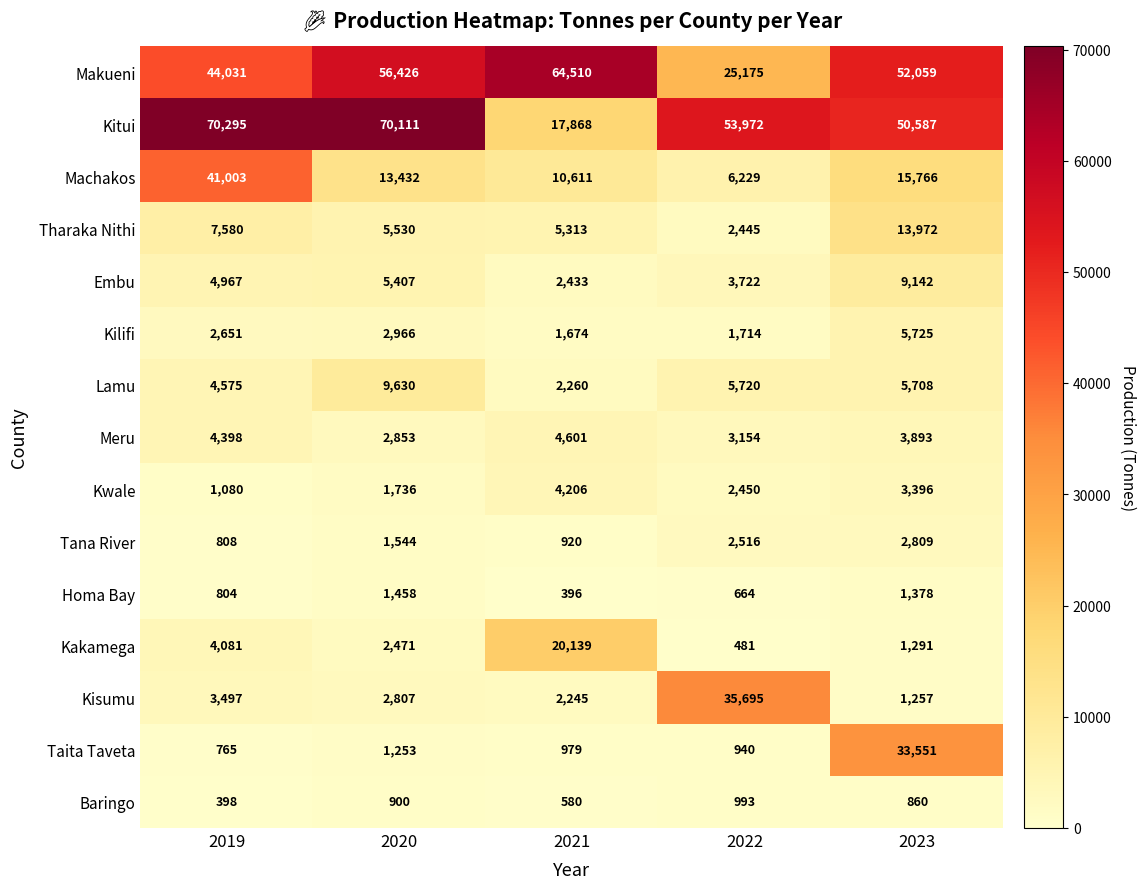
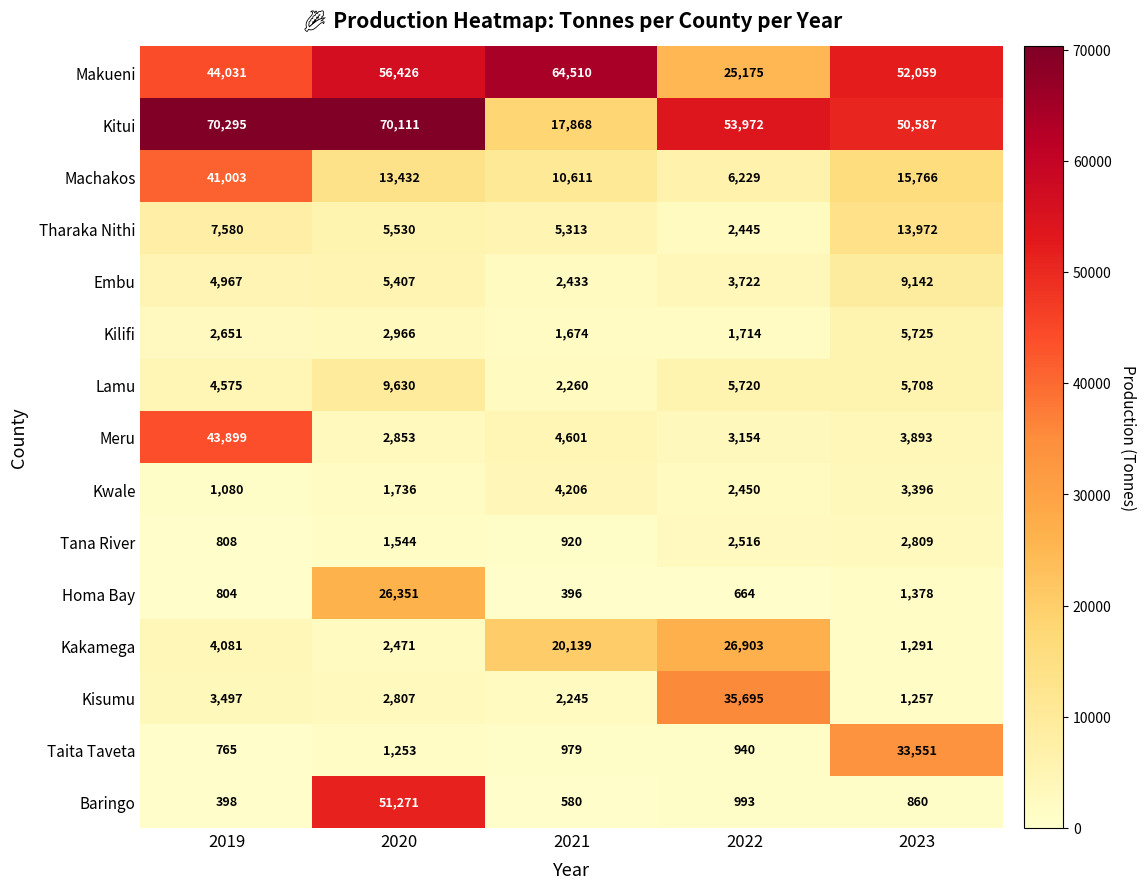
  {
    "Makueni": {
      "2019": "44,031",
      "2020": "56,426",
      "2021": "64,510",
      "2022": "25,175",
      "2023": "52,059"
    },
    "Kitui": {
      "2019": "70,295",
      "2020": "70,111",
      "2021": "17,868",
      "2022": "53,972",
      "2023": "50,587"
    },
    "Machakos": {
      "2019": "41,003",
      "2020": "13,432",
      "2021": "10,611",
      "2022": "6,229",
      "2023": "15,766"
    },
    "Tharaka Nithi": {
      "2019": "7,580",
      "2020": "5,530",
      "2021": "5,313",
      "2022": "2,445",
      "2023": "13,972"
    },
    "Embu": {
      "2019": "4,967",
      "2020": "5,407",
      "2021": "2,433",
      "2022": "3,722",
      "2023": "9,142"
    },
    "Kilifi": {
      "2019": "2,651",
      "2020": "2,966",
      "2021": "1,674",
      "2022": "1,714",
      "2023": "5,725"
    },
    "Lamu": {
      "2019": "4,575",
      "2020": "9,630",
      "2021": "2,260",
      "2022": "5,720",
      "2023": "5,708"
    },
    "Meru": {
-     "2019": "4,398",
+     "2019": "43,899",
      "2020": "2,853",
      "2021": "4,601",
      "2022": "3,154",
      "2023": "3,893"
    },
    "Kwale": {
      "2019": "1,080",
      "2020": "1,736",
      "2021": "4,206",
      "2022": "2,450",
      "2023": "3,396"
    },
    "Tana River": {
      "2019": "808",
      "2020": "1,544",
      "2021": "920",
      "2022": "2,516",
      "2023": "2,809"
    },
    "Homa Bay": {
      "2019": "804",
-     "2020": "1,458",
+     "2020": "26,351",
      "2021": "396",
      "2022": "664",
      "2023": "1,378"
    },
    "Kakamega": {
      "2019": "4,081",
      "2020": "2,471",
      "2021": "20,139",
-     "2022": "481",
+     "2022": "26,903",
      "2023": "1,291"
    },
    "Kisumu": {
      "2019": "3,497",
      "2020": "2,807",
      "2021": "2,245",
      "2022": "35,695",
      "2023": "1,257"
    },
    "Taita Taveta": {
      "2019": "765",
      "2020": "1,253",
      "2021": "979",
      "2022": "940",
      "2023": "33,551"
    },
    "Baringo": {
      "2019": "398",
-     "2020": "900",
+     "2020": "51,271",
      "2021": "580",
      "2022": "993",
      "2023": "860"
    }
  }
